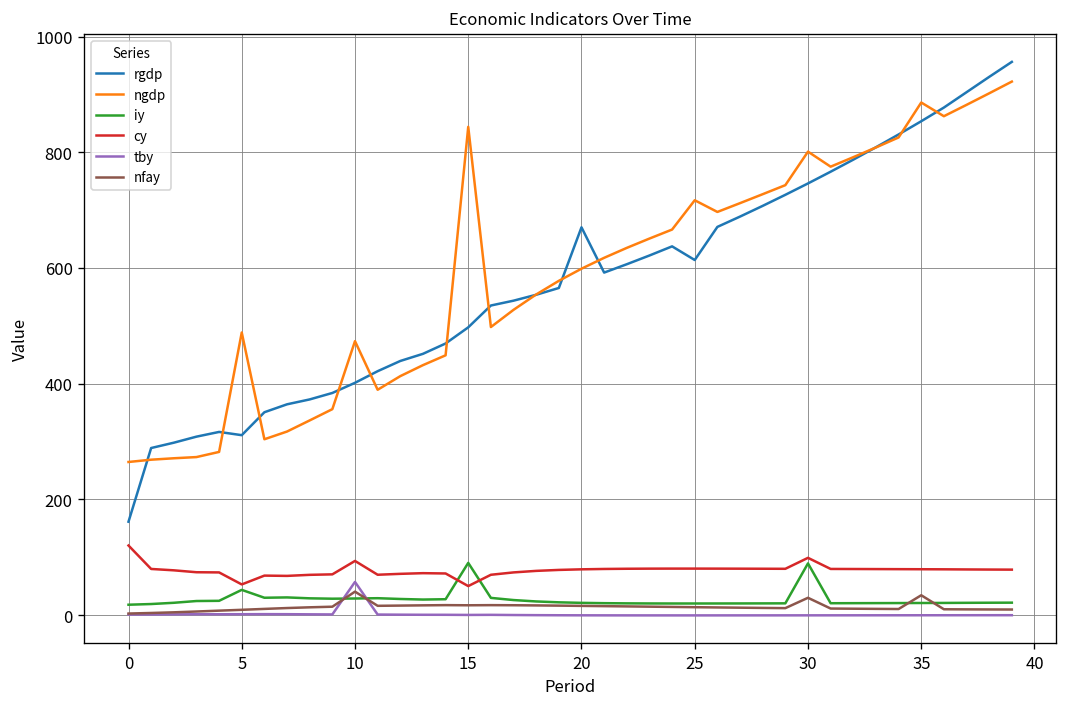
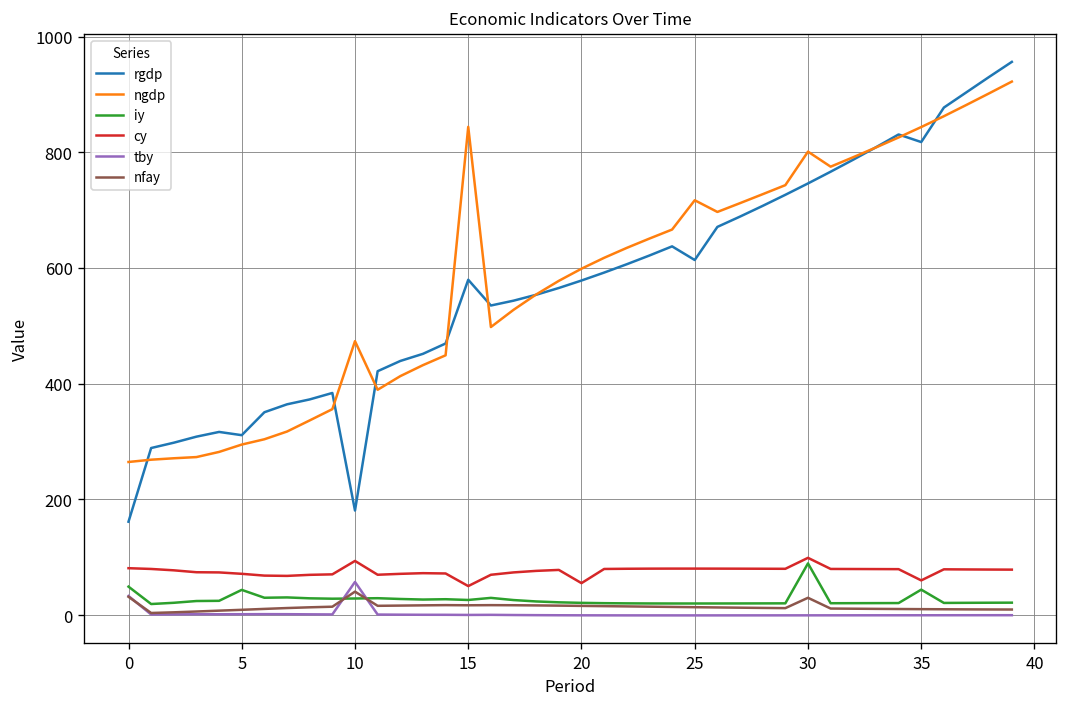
  {
    "rgdp": {
      "0": 160,
      "5": 310,
-     "10": 400,
-     "15": 500,
-     "20": 670,
+     "10": 180,
+     "15": 580,
+     "20": 580,
      "25": 610,
      "30": 750,
-     "35": 850
+     "35": 820
    },
    "ngdp": {
      "0": 260,
-     "5": 490,
+     "5": 290,
      "10": 470,
      "15": 840,
      "20": 600,
      "25": 720,
      "30": 800,
-     "35": 890
+     "35": 840
    },
    "iy": {
-     "0": 20,
+     "0": 50,
      "5": 40,
      "10": 30,
-     "15": 90,
+     "15": 30,
      "25": 20,
      "30": 90,
-     "35": 20
+     "35": 40
    },
    "cy": {
-     "0": 120,
-     "5": 50,
+     "0": 80,
+     "5": 70,
      "10": 90,
      "15": 50,
-     "20": 80,
+     "20": 60,
      "25": 80,
      "30": 100,
-     "35": 80
+     "35": 60
    },
    "tby": {
-     "0": 0,
+     "0": 30,
      "5": 0,
      "10": 60,
      "15": 0,
      "20": 0,
      "25": 0,
      "30": 0,
      "35": 0
    },
    "nfay": {
-     "0": 0,
+     "0": 30,
      "5": 10,
      "10": 40,
      "15": 20,
      "25": 10,
      "30": 30,
-     "35": 30
+     "35": 10
    }
  }
